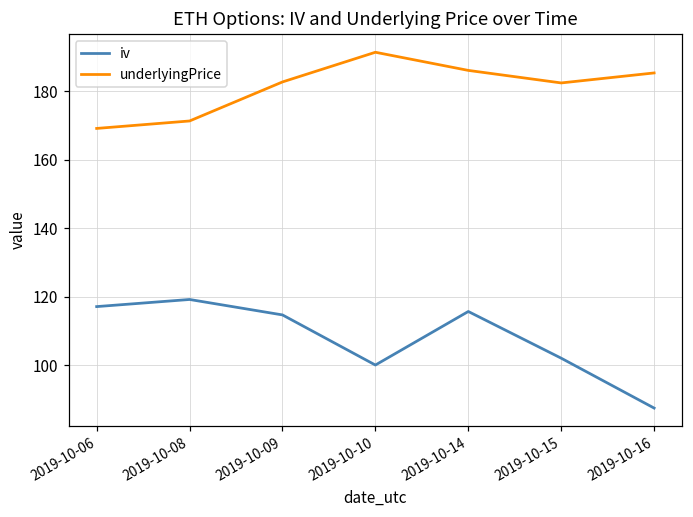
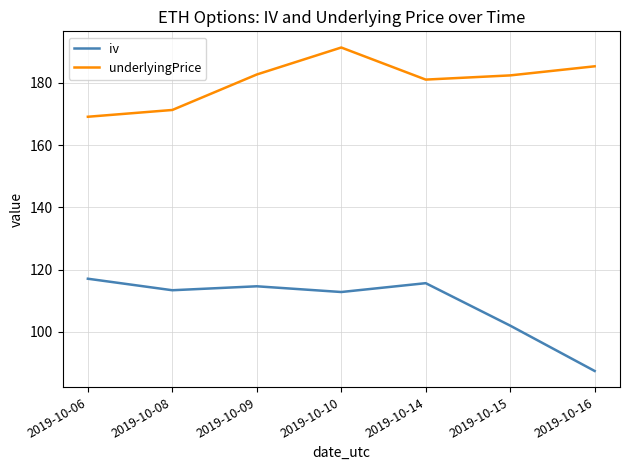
  {
    "iv": {
      "2019-10-06": 117,
-     "2019-10-08": 119,
+     "2019-10-08": 113,
      "2019-10-09": 115,
-     "2019-10-10": 100,
+     "2019-10-10": 113,
      "2019-10-14": 116,
      "2019-10-15": 102,
      "2019-10-16": 87
    },
    "underlyingPrice": {
      "2019-10-06": 169,
      "2019-10-08": 171,
      "2019-10-09": 183,
      "2019-10-10": 191,
-     "2019-10-14": 186,
+     "2019-10-14": 181,
      "2019-10-15": 182,
      "2019-10-16": 185
    }
  }
